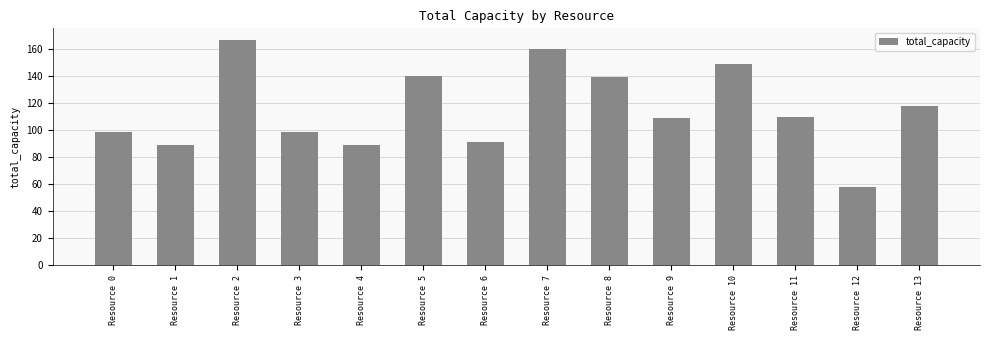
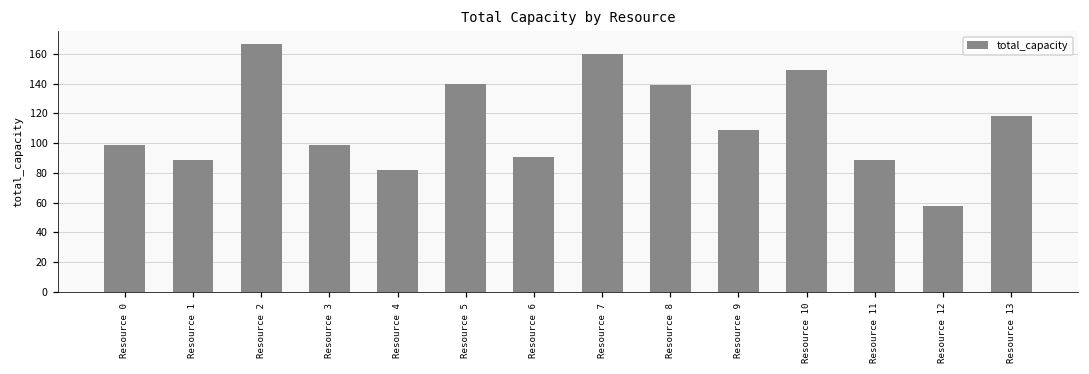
  {
    "Resource 0": 99,
    "Resource 1": 89,
    "Resource 2": 167,
    "Resource 3": 99,
-   "Resource 4": 89,
+   "Resource 4": 82,
    "Resource 5": 140,
    "Resource 6": 91,
    "Resource 7": 160,
    "Resource 8": 139,
    "Resource 9": 109,
    "Resource 10": 149,
-   "Resource 11": 110,
+   "Resource 11": 89,
    "Resource 12": 58,
    "Resource 13": 118
  }
